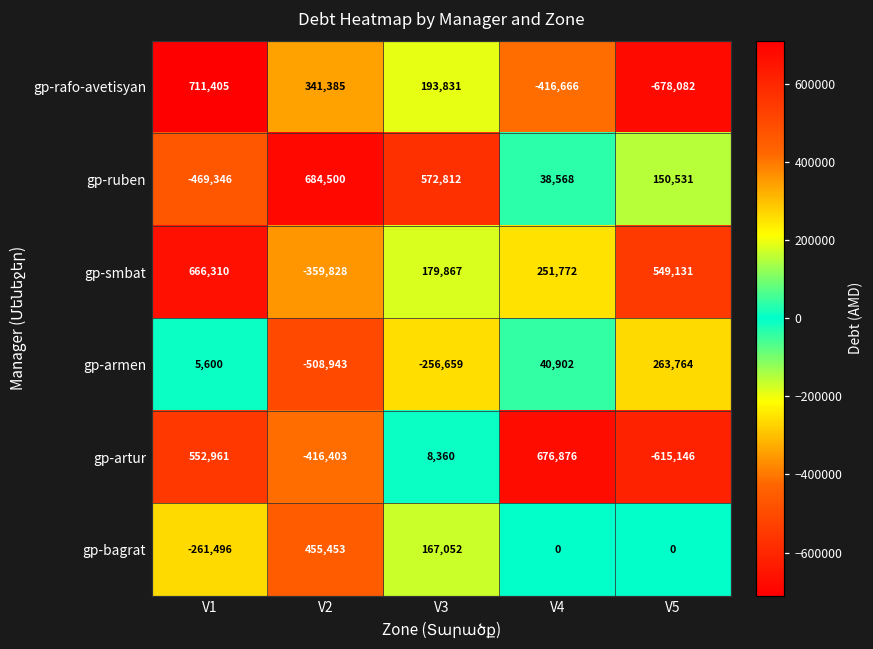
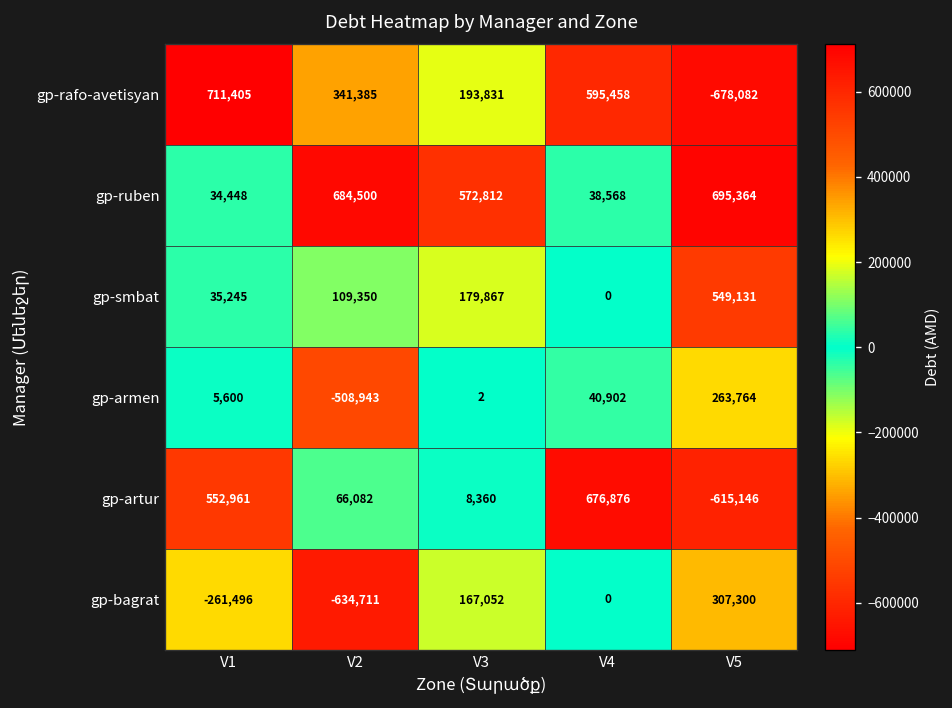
  {
    "gp-rafo-avetisyan": {
      "V1": "711,405",
      "V2": "341,385",
      "V3": "193,831",
-     "V4": "-416,666",
+     "V4": "595,458",
      "V5": "-678,082"
    },
    "gp-ruben": {
-     "V1": "-469,346",
+     "V1": "34,448",
      "V2": "684,500",
      "V3": "572,812",
      "V4": "38,568",
-     "V5": "150,531"
+     "V5": "695,364"
    },
    "gp-smbat": {
-     "V1": "666,310",
-     "V2": "-359,828",
+     "V1": "35,245",
+     "V2": "109,350",
      "V3": "179,867",
-     "V4": "251,772",
+     "V4": "0",
      "V5": "549,131"
    },
    "gp-armen": {
      "V1": "5,600",
      "V2": "-508,943",
-     "V3": "-256,659",
+     "V3": "2",
      "V4": "40,902",
      "V5": "263,764"
    },
    "gp-artur": {
      "V1": "552,961",
-     "V2": "-416,403",
+     "V2": "66,082",
      "V3": "8,360",
      "V4": "676,876",
      "V5": "-615,146"
    },
    "gp-bagrat": {
      "V1": "-261,496",
-     "V2": "455,453",
+     "V2": "-634,711",
      "V3": "167,052",
      "V4": "0",
-     "V5": "0"
+     "V5": "307,300"
    }
  }
